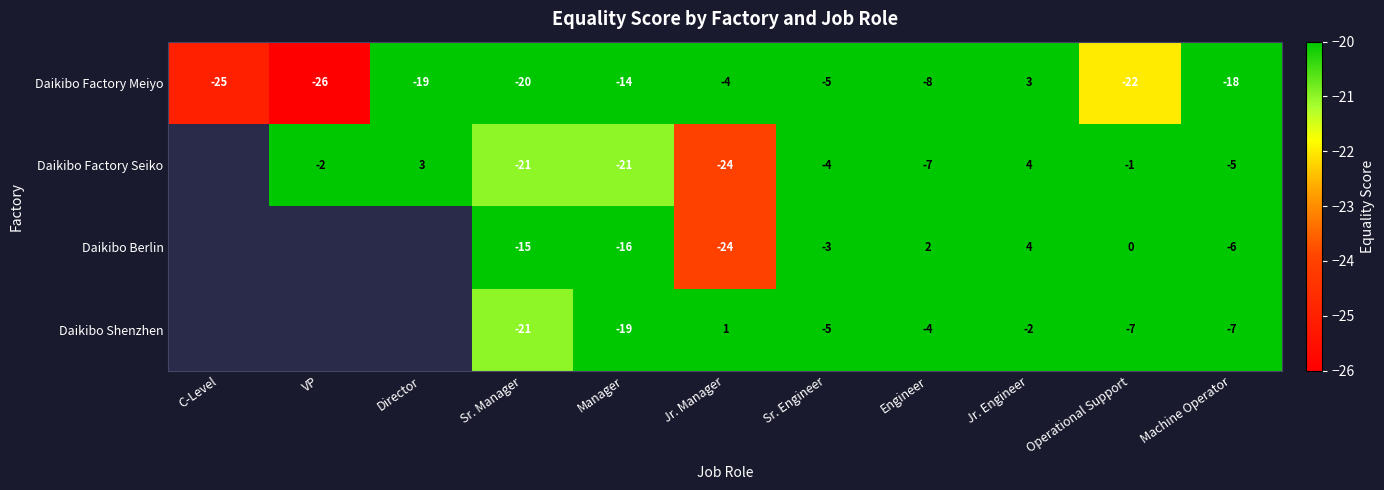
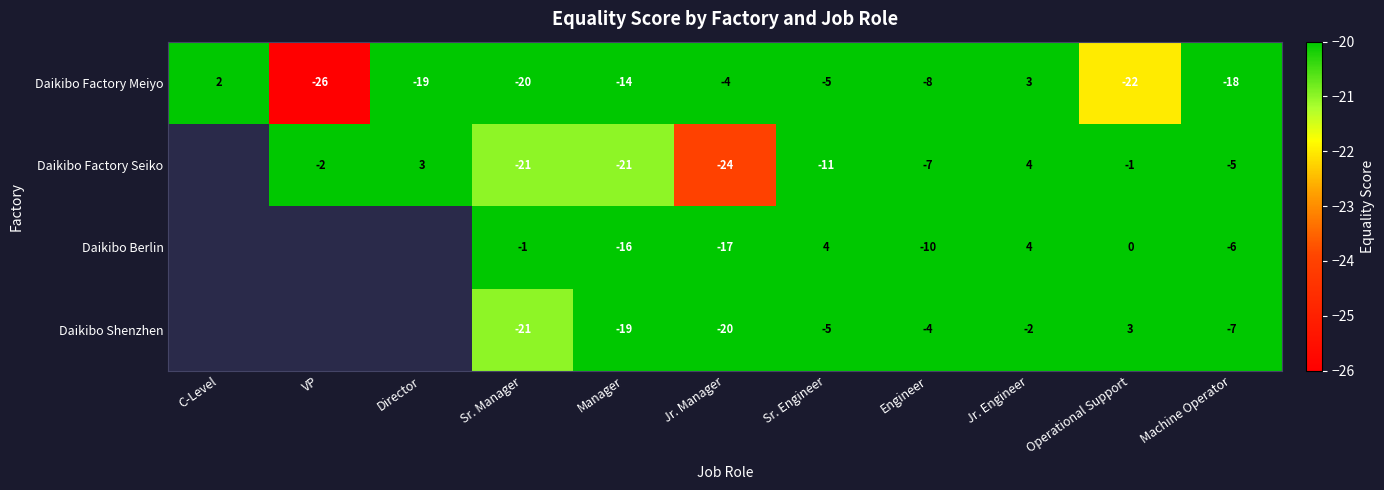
  {
    "Daikibo Factory Meiyo": {
-     "C-Level": -25,
+     "C-Level": 2,
      "VP": -26,
      "Director": -19,
      "Sr. Manager": -20,
      "Manager": -14,
      "Jr. Manager": -4,
      "Sr. Engineer": -5,
      "Engineer": -8,
      "Jr. Engineer": 3,
      "Operational Support": -22,
      "Machine Operator": -18
    },
    "Daikibo Factory Seiko": {
      "VP": -2,
      "Director": 3,
      "Sr. Manager": -21,
      "Manager": -21,
      "Jr. Manager": -24,
-     "Sr. Engineer": -4,
+     "Sr. Engineer": -11,
      "Engineer": -7,
      "Jr. Engineer": 4,
      "Operational Support": -1,
      "Machine Operator": -5
    },
    "Daikibo Berlin": {
-     "Sr. Manager": -15,
+     "Sr. Manager": -1,
      "Manager": -16,
-     "Jr. Manager": -24,
-     "Sr. Engineer": -3,
-     "Engineer": 2,
+     "Jr. Manager": -17,
+     "Sr. Engineer": 4,
+     "Engineer": -10,
      "Jr. Engineer": 4,
      "Operational Support": 0,
      "Machine Operator": -6
    },
    "Daikibo Shenzhen": {
      "Sr. Manager": -21,
      "Manager": -19,
-     "Jr. Manager": 1,
+     "Jr. Manager": -20,
      "Sr. Engineer": -5,
      "Engineer": -4,
      "Jr. Engineer": -2,
-     "Operational Support": -7,
+     "Operational Support": 3,
      "Machine Operator": -7
    }
  }
